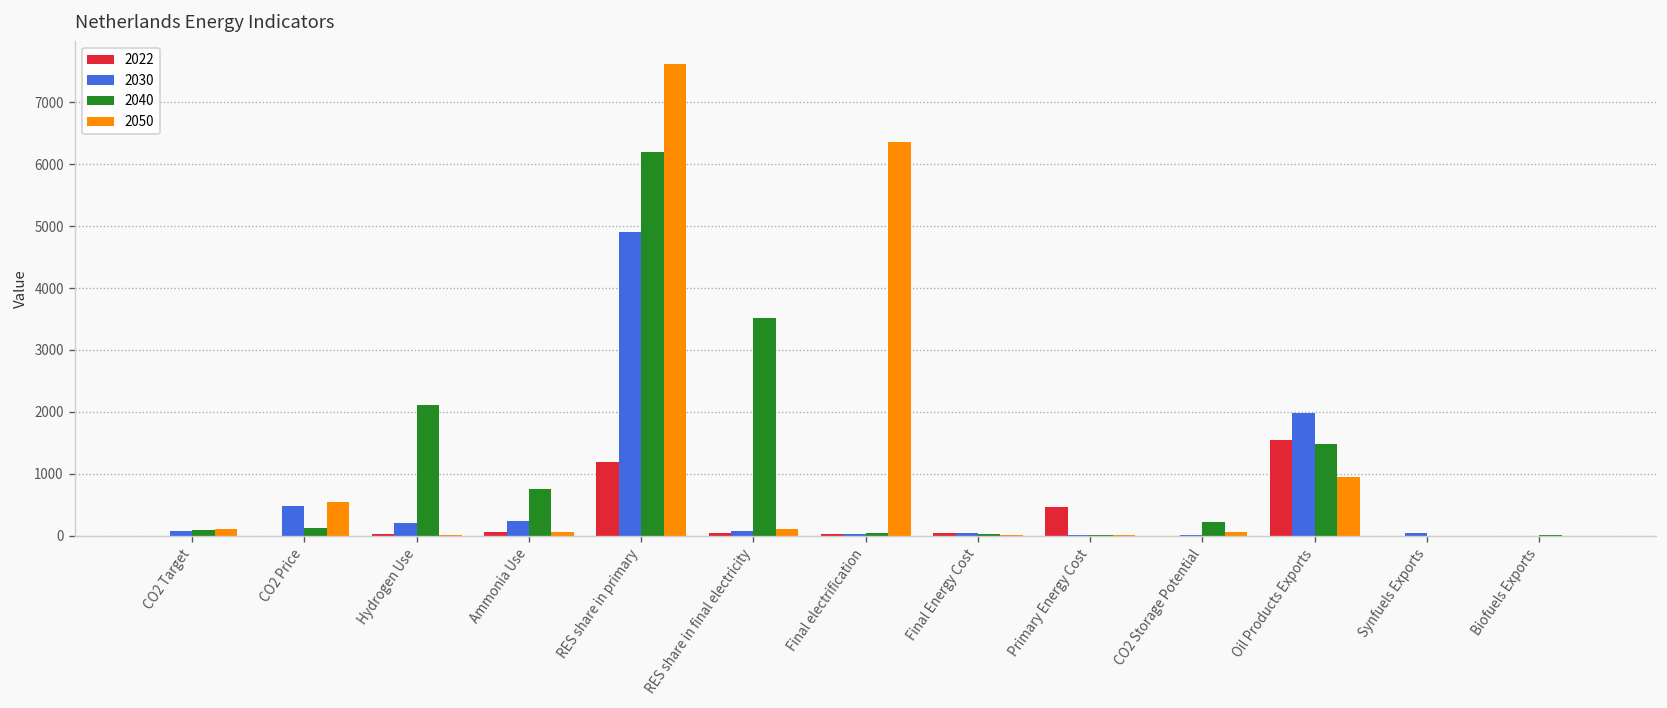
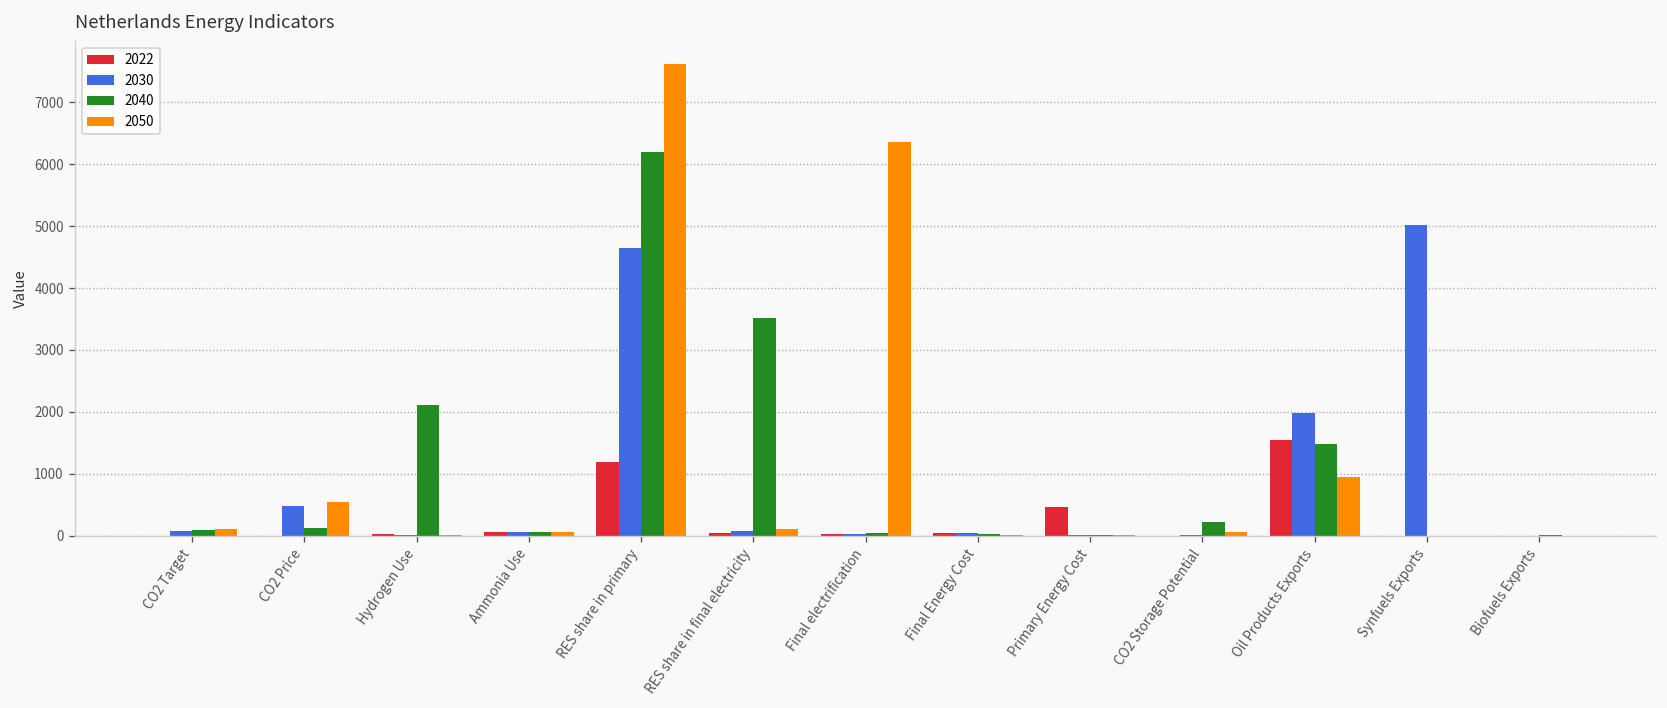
  {
    "2022": {
      "CO2 Target": 0,
      "CO2 Price": 0,
      "Ammonia Use": 100,
      "RES share in primary": 1200,
      "Primary Energy Cost": 500,
      "CO2 Storage Potential": 0,
      "Oil Products Exports": 1500,
      "Synfuels Exports": 0,
      "Biofuels Exports": 0
    },
    "2030": {
      "CO2 Target": 100,
      "CO2 Price": 500,
-     "Hydrogen Use": 200,
-     "Ammonia Use": 200,
-     "RES share in primary": 4900,
+     "Hydrogen Use": 0,
+     "Ammonia Use": 100,
+     "RES share in primary": 4600,
      "RES share in final electricity": 100,
      "Oil Products Exports": 2000,
-     "Synfuels Exports": 0,
+     "Synfuels Exports": 5000,
      "Biofuels Exports": 0
    },
    "2040": {
      "CO2 Target": 100,
      "CO2 Price": 100,
      "Hydrogen Use": 2100,
-     "Ammonia Use": 800,
+     "Ammonia Use": 100,
      "RES share in primary": 6200,
      "RES share in final electricity": 3500,
      "CO2 Storage Potential": 200,
      "Oil Products Exports": 1500,
      "Synfuels Exports": 0
    },
    "2050": {
      "CO2 Target": 100,
      "CO2 Price": 500,
      "Ammonia Use": 100,
      "RES share in primary": 7600,
      "RES share in final electricity": 100,
      "Final electrification": 6400,
      "CO2 Storage Potential": 0,
      "Oil Products Exports": 900,
      "Synfuels Exports": 0,
      "Biofuels Exports": 0
    }
  }
